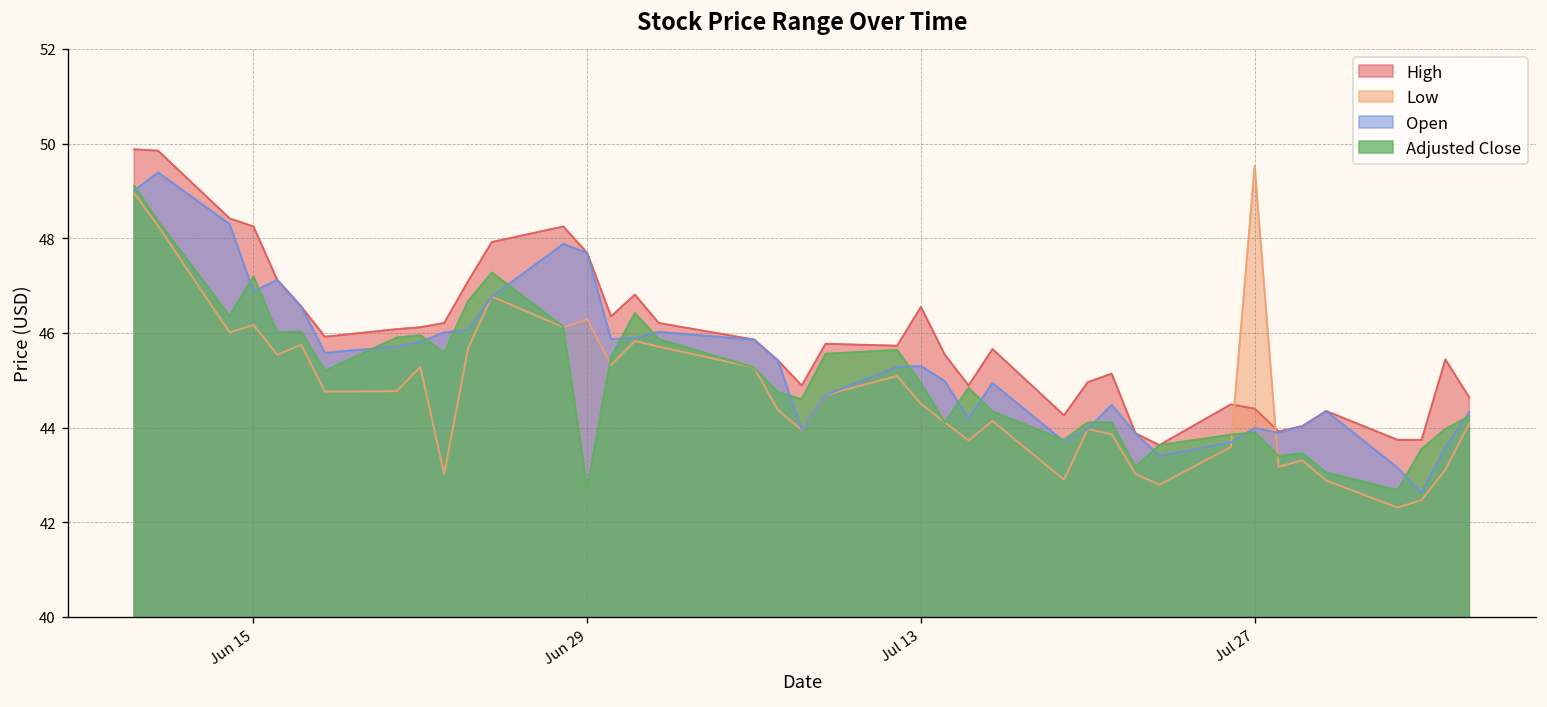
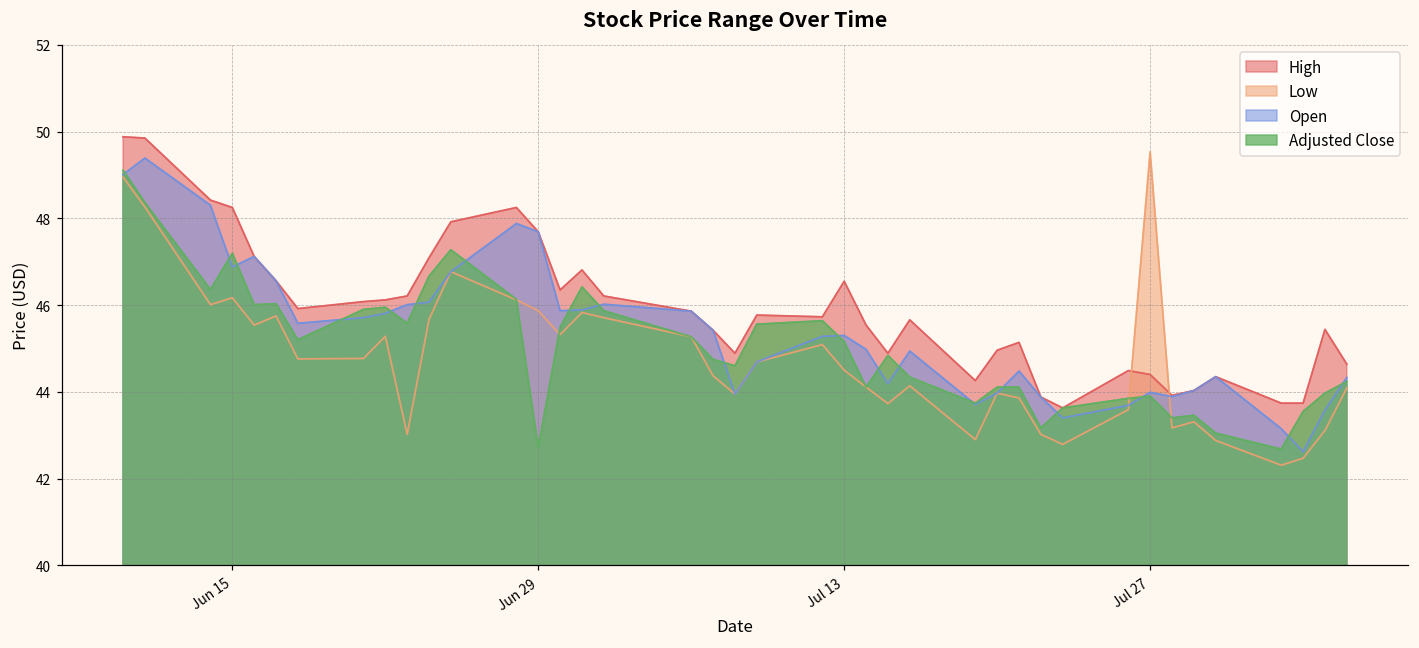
  {
    "High": {
      "Jun 15": 48.3,
      "Jul 13": 46.6,
      "Jul 27": 44.4
    },
    "Low": {
      "Jun 15": 46.2,
-     "Jun 29": 46.3,
+     "Jun 29": 45.9,
      "Jul 13": 44.5,
      "Jul 27": 49.5
    },
    "Open": {
      "Jun 15": 46.9,
      "Jul 13": 45.3,
      "Jul 27": 44.0
    },
    "Adjusted Close": {
      "Jun 15": 47.2,
      "Jun 29": 42.7,
-     "Jul 13": 44.9,
+     "Jul 13": 45.2,
      "Jul 27": 43.9
    }
  }
